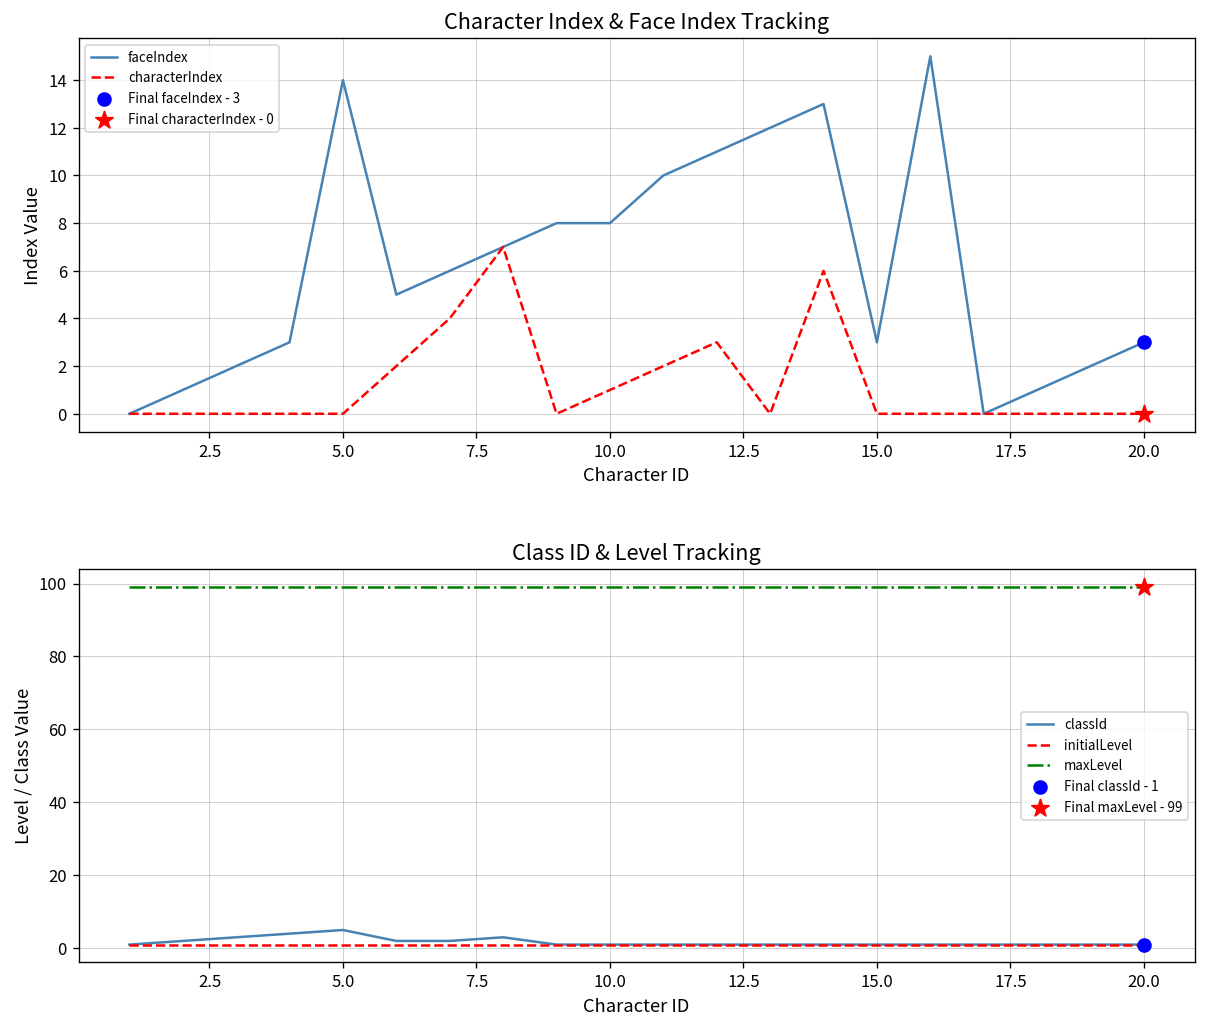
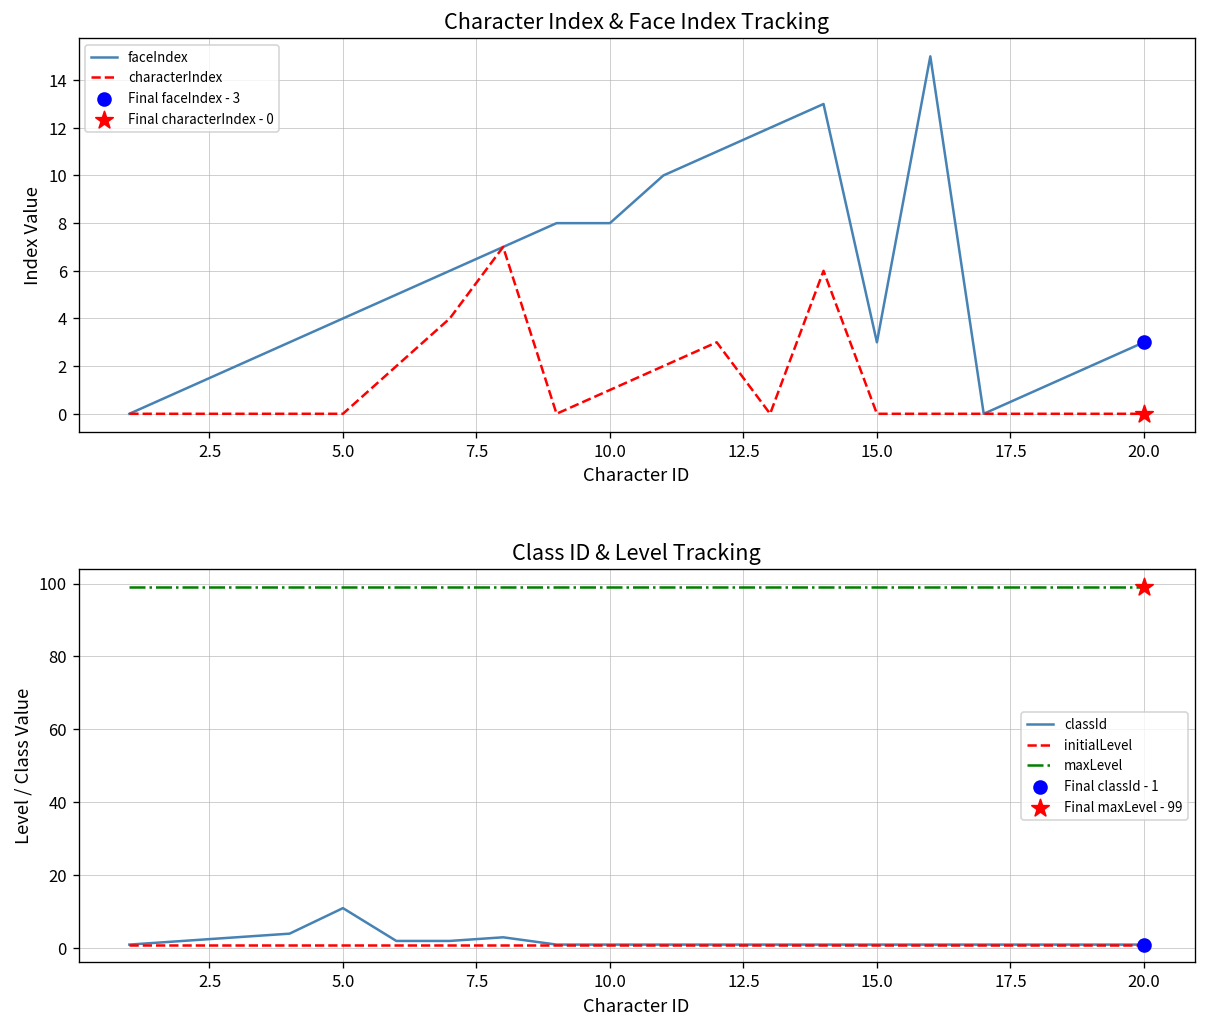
  {
    "Character Index & Face Index Tracking": {
      "faceIndex": {
-       "5.0": 14,
+       "5.0": 4,
        "10.0": 8,
        "15.0": 3
      }
    },
    "Class ID & Level Tracking": {
      "classId": {
-       "5.0": 5
+       "5.0": 11
      },
      "maxLevel": {
        "5.0": 99,
        "10.0": 99,
        "15.0": 99
      }
    }
  }
